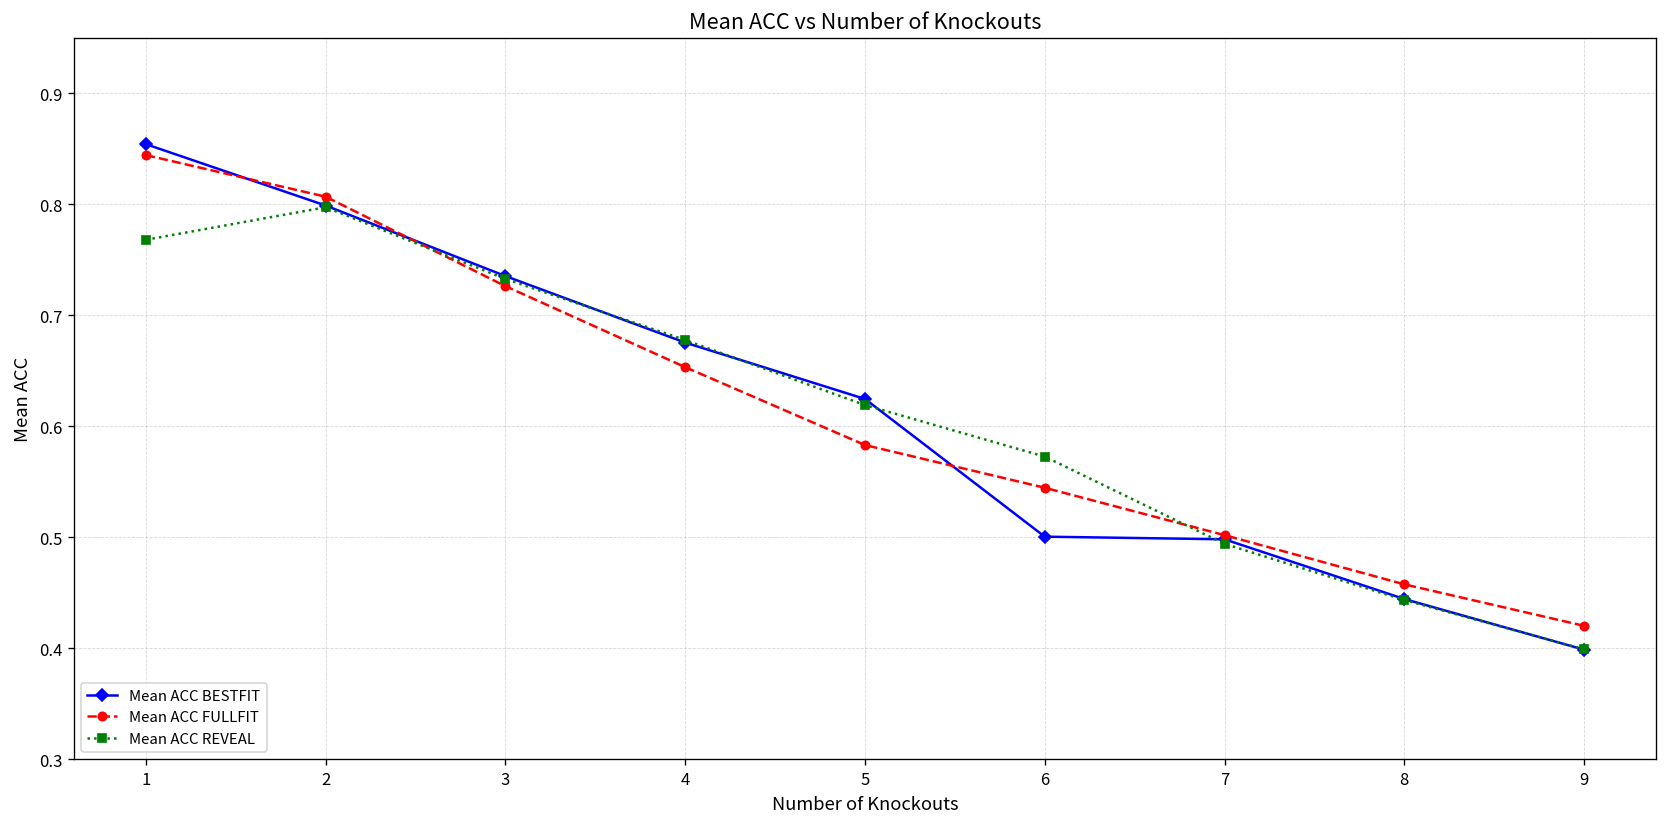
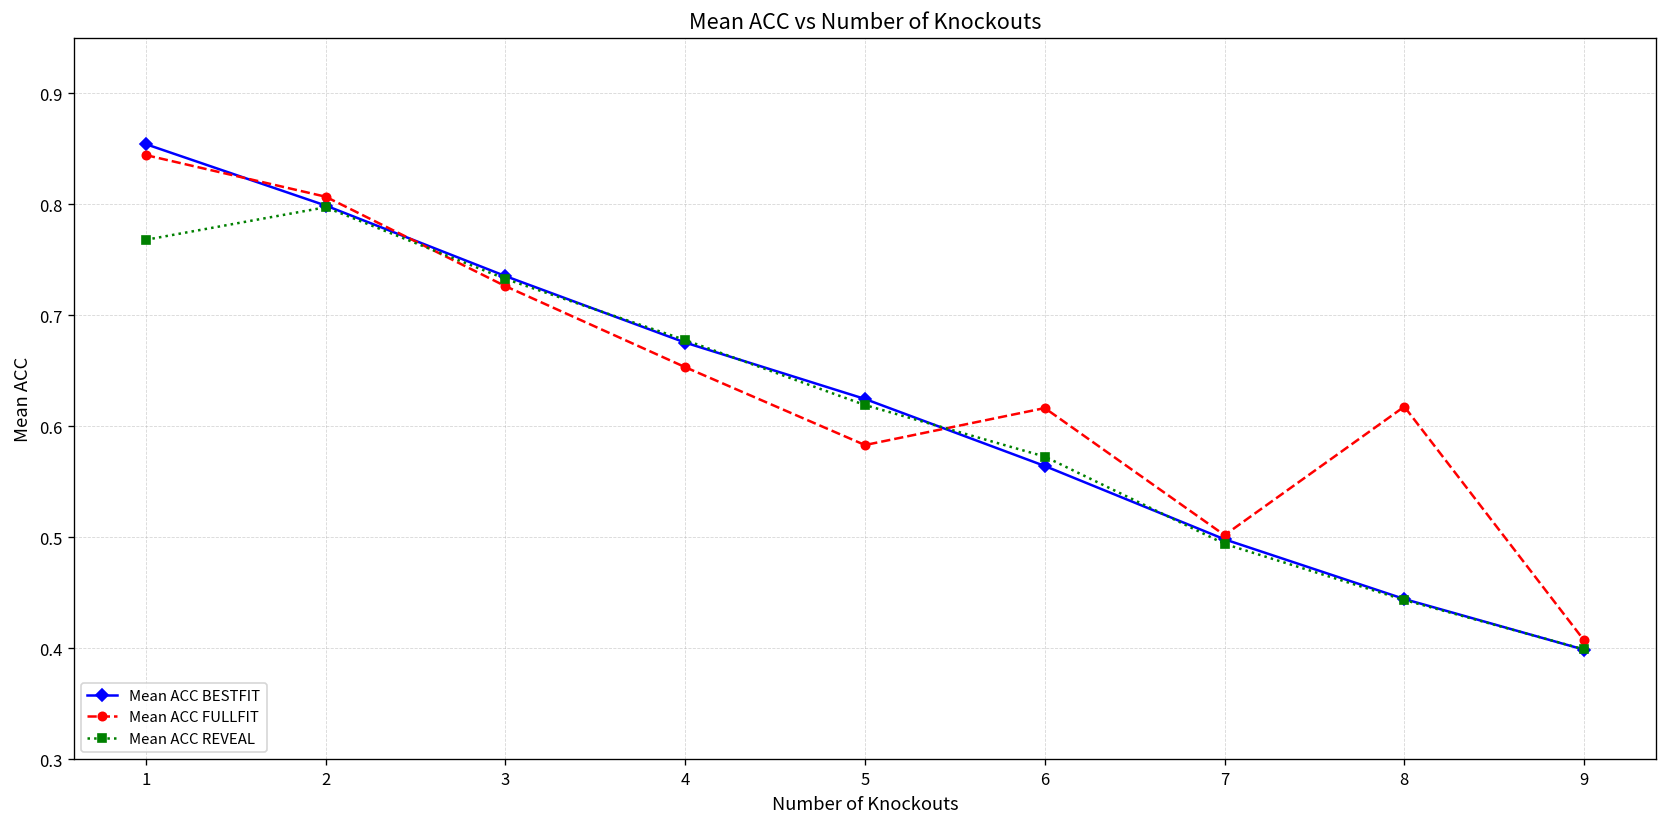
  {
    "Mean ACC BESTFIT": {
      "1": 0.85,
      "5": 0.62,
-     "6": 0.50,
+     "6": 0.56,
      "7": 0.50
    },
    "Mean ACC FULLFIT": {
      "1": 0.84,
      "2": 0.81,
      "3": 0.73,
      "4": 0.65,
      "5": 0.58,
-     "6": 0.54,
+     "6": 0.62,
      "7": 0.50,
-     "8": 0.46,
-     "9": 0.42
+     "8": 0.62,
+     "9": 0.41
    },
    "Mean ACC REVEAL": {
      "1": 0.77,
      "5": 0.62,
      "6": 0.57,
      "7": 0.49
    }
  }
